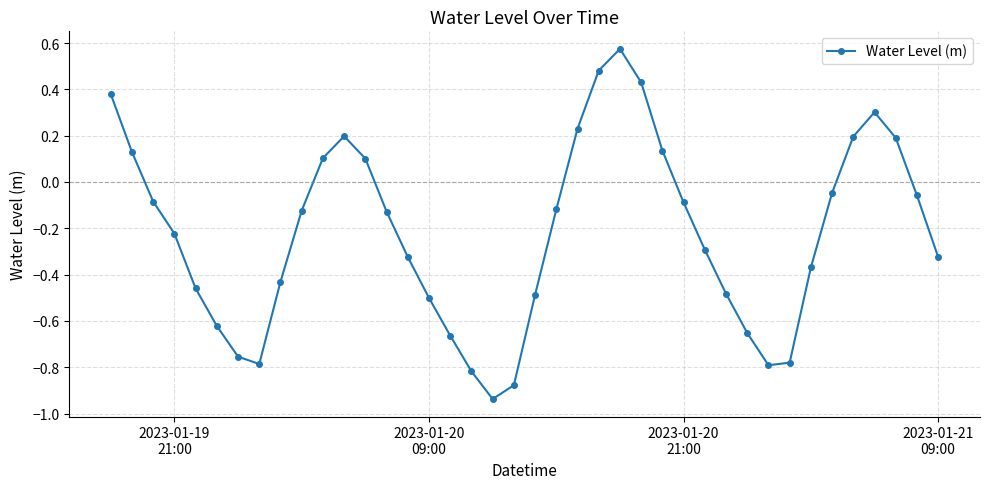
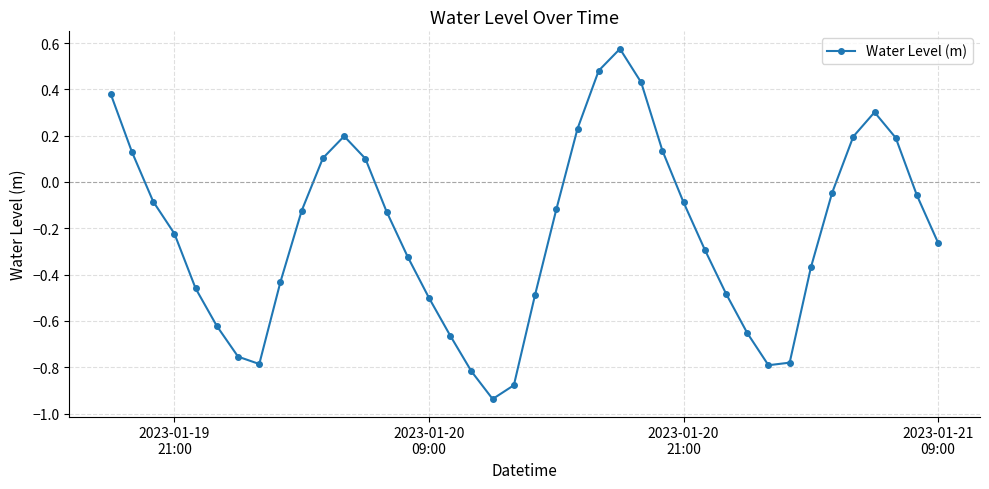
  {
    "2023-01-19 21:00": -0.22,
    "2023-01-20 09:00": -0.50,
    "2023-01-20 21:00": -0.09,
-   "2023-01-21 09:00": -0.32
+   "2023-01-21 09:00": -0.26
  }
